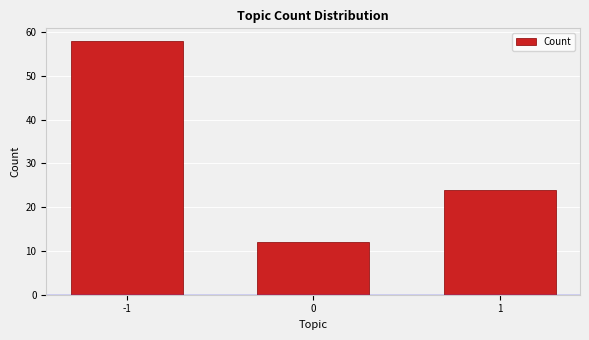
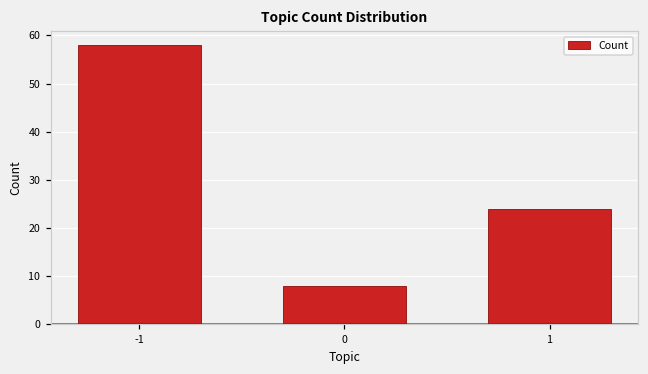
  {
    "-1": 58,
-   "0": 12,
+   "0": 8,
    "1": 24
  }
